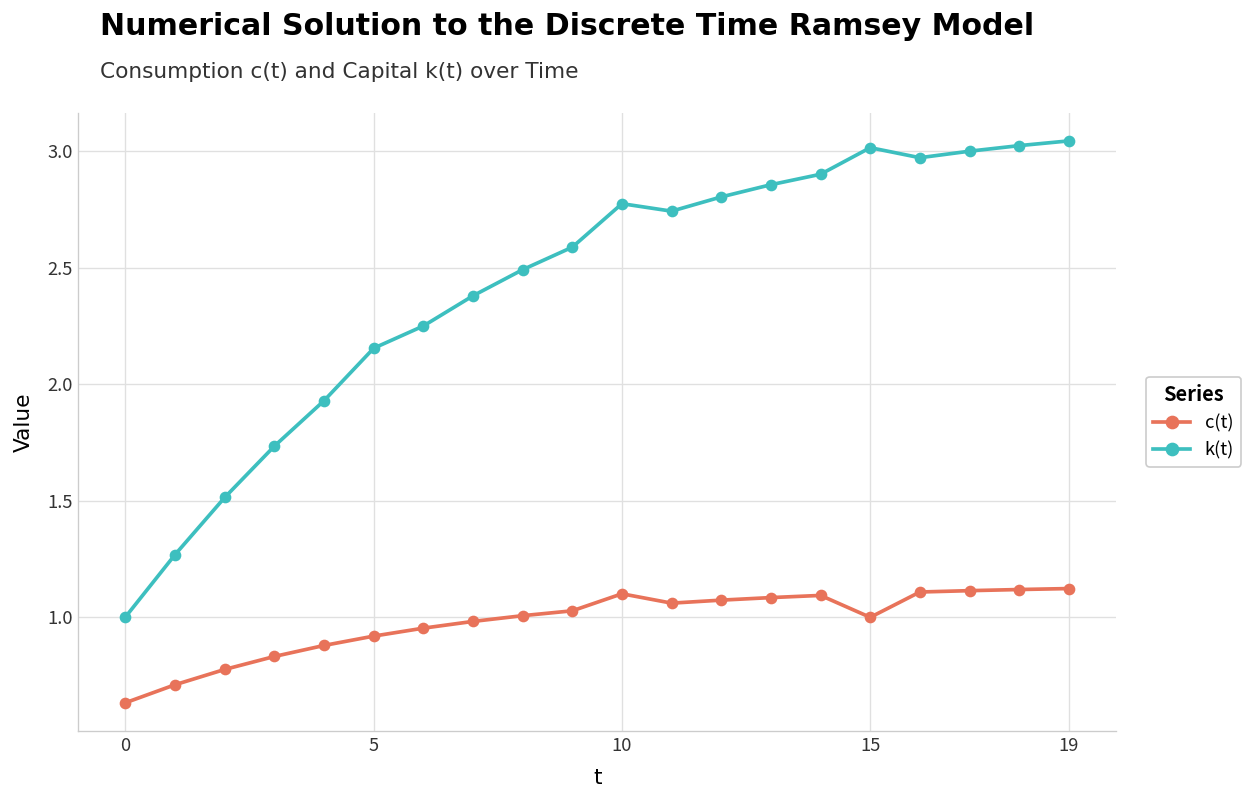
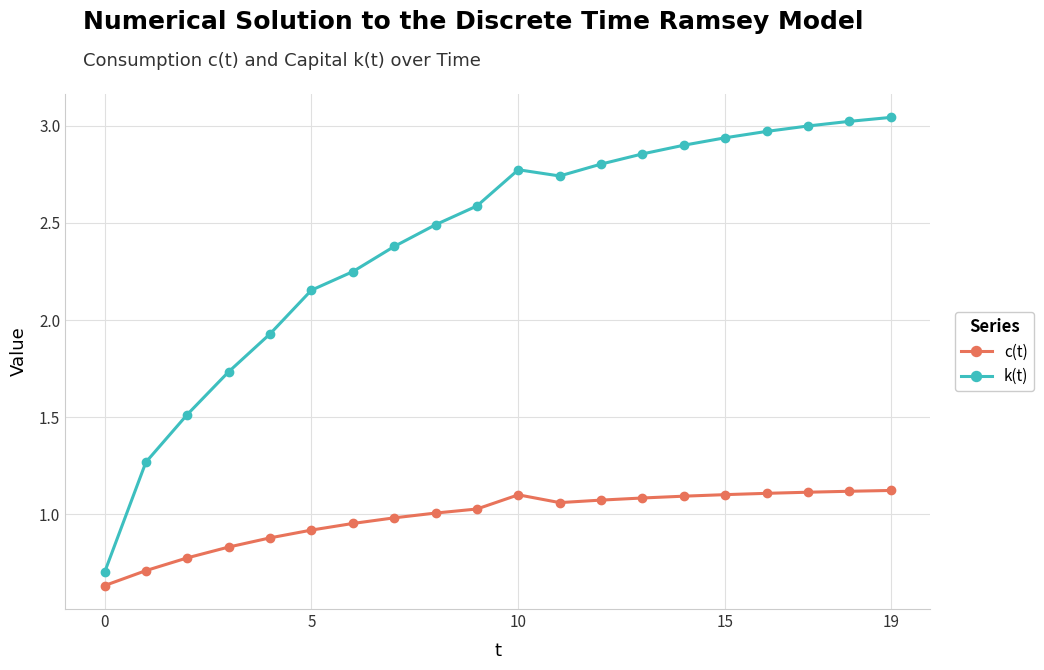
  {
    "c(t)": {
      "0": 0.63,
      "5": 0.92,
      "10": 1.10,
-     "15": 1.00,
+     "15": 1.10,
      "19": 1.12
    },
    "k(t)": {
-     "0": 1.0,
+     "0": 0.7,
      "5": 2.15,
      "10": 2.77,
-     "15": 3.01,
+     "15": 2.94,
      "19": 3.04
    }
  }
